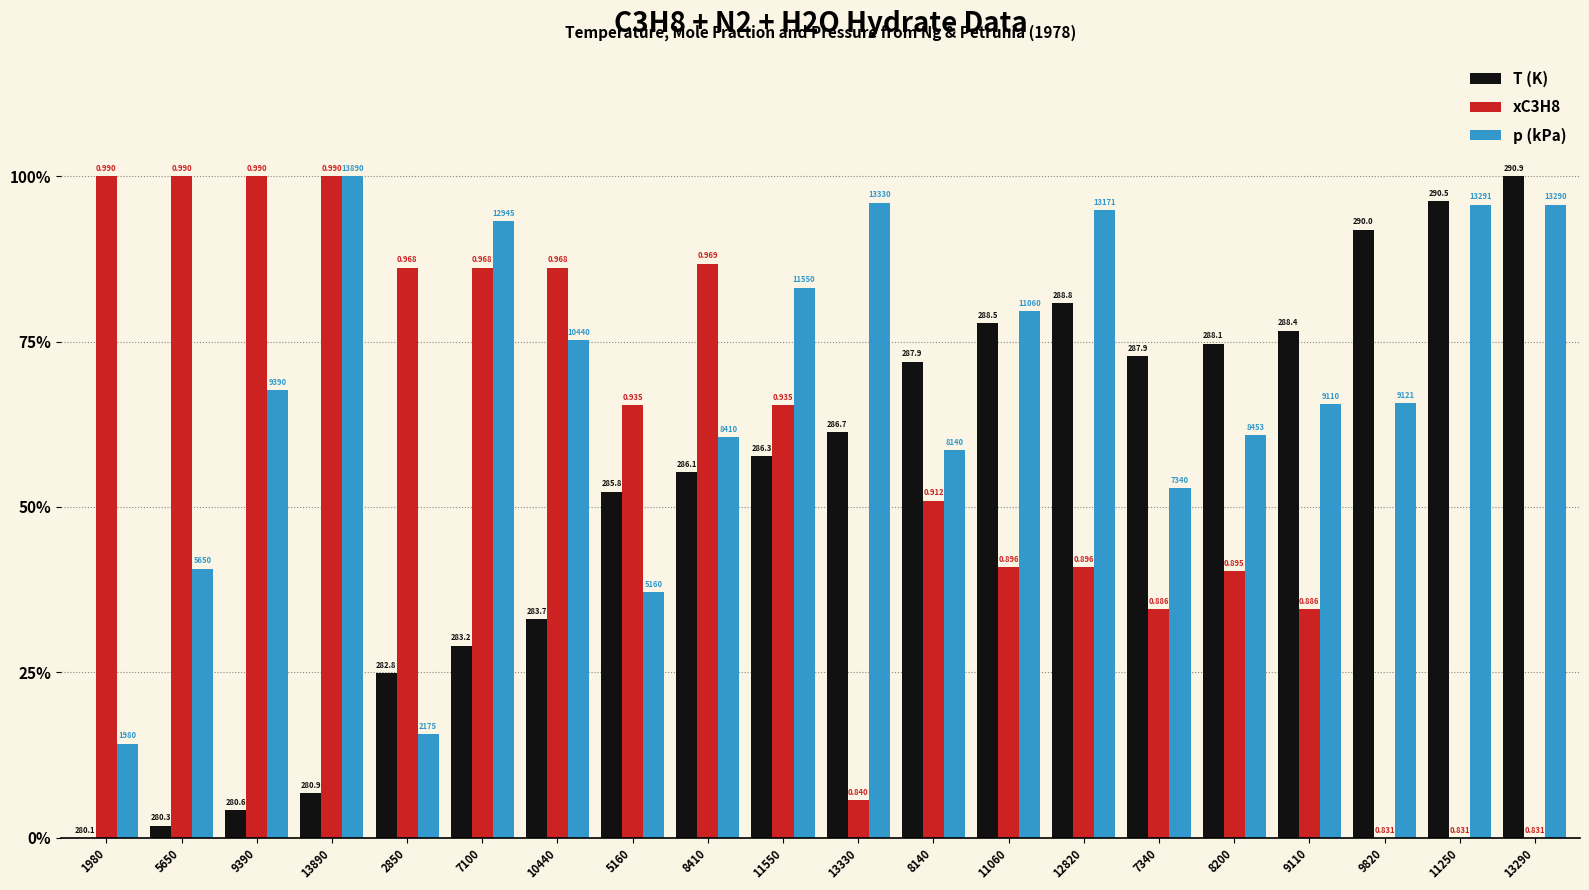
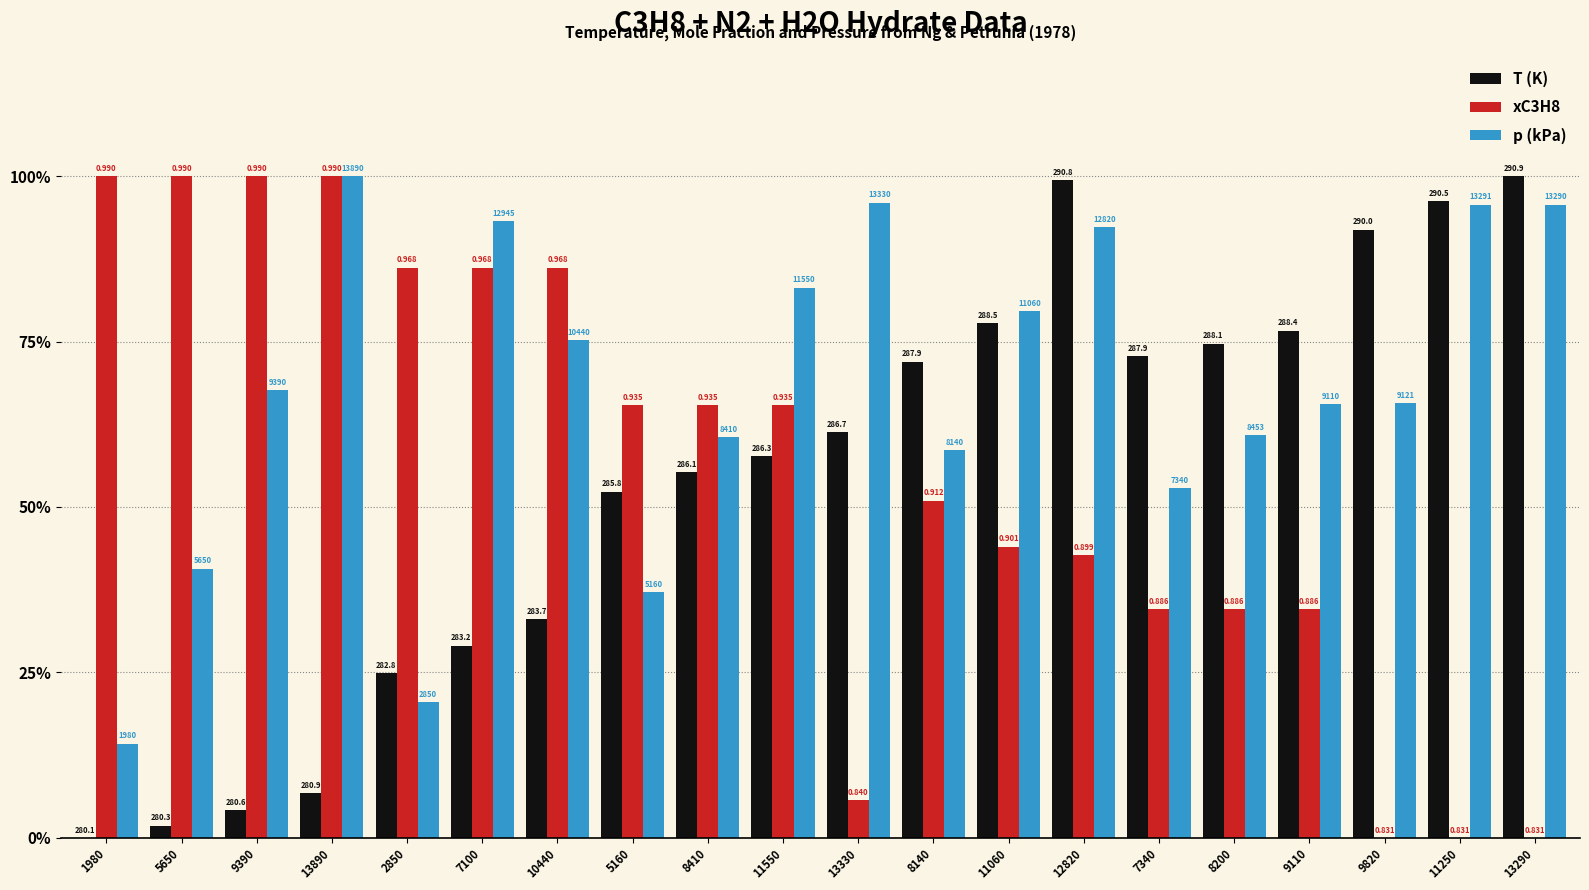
  {
    "T (K)": {
-     "12820": 288.8
+     "12820": 290.8
    },
    "xC3H8": {
-     "8410": 0.969,
-     "11060": 0.896,
-     "12820": 0.896,
-     "8200": 0.895
+     "8410": 0.935,
+     "11060": 0.901,
+     "12820": 0.899,
+     "8200": 0.886
    },
    "p (kPa)": {
-     "2850": 2175,
-     "12820": 13171
+     "2850": 2850,
+     "12820": 12820
    }
  }
